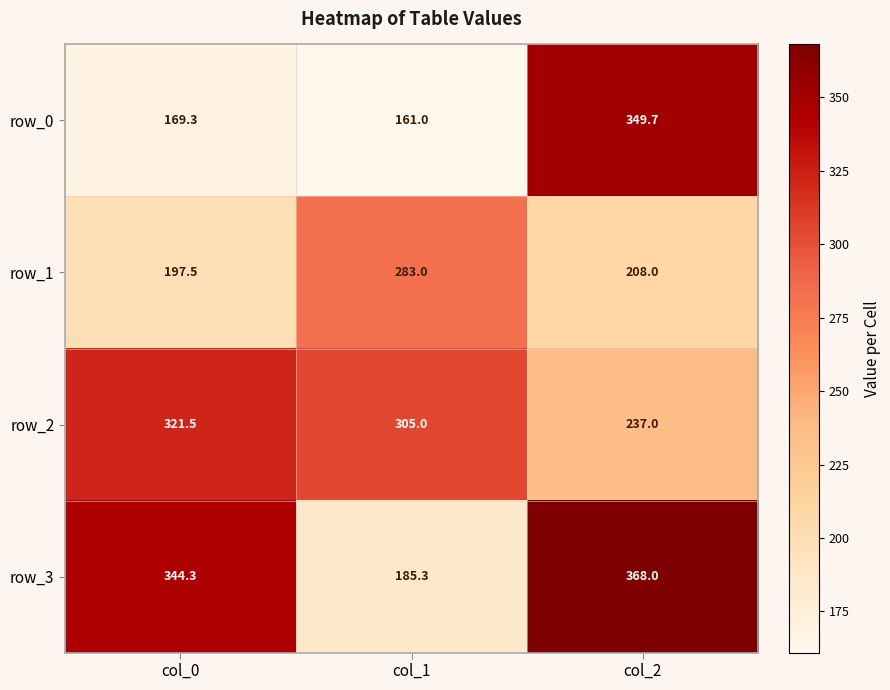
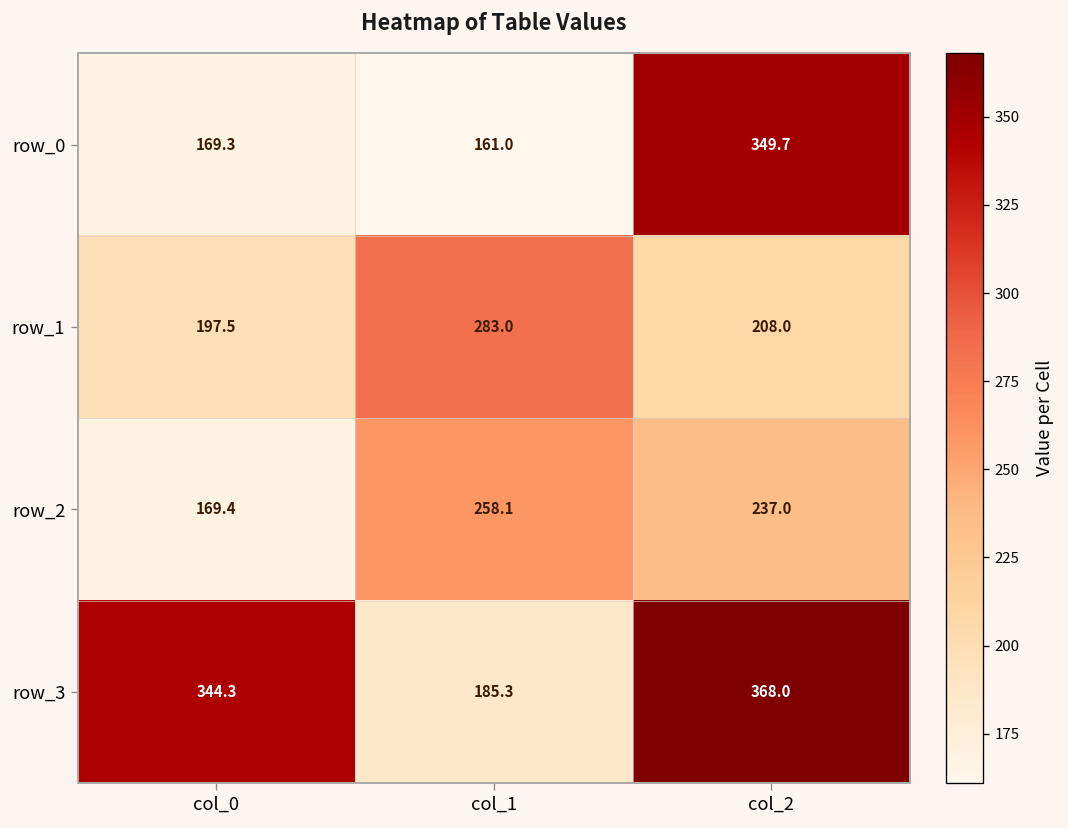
  {
    "row_0": {
      "col_0": 169.3,
      "col_1": 161.0,
      "col_2": 349.7
    },
    "row_1": {
      "col_0": 197.5,
      "col_1": 283.0,
      "col_2": 208.0
    },
    "row_2": {
-     "col_0": 321.5,
-     "col_1": 305.0,
+     "col_0": 169.4,
+     "col_1": 258.1,
      "col_2": 237.0
    },
    "row_3": {
      "col_0": 344.3,
      "col_1": 185.3,
      "col_2": 368.0
    }
  }
